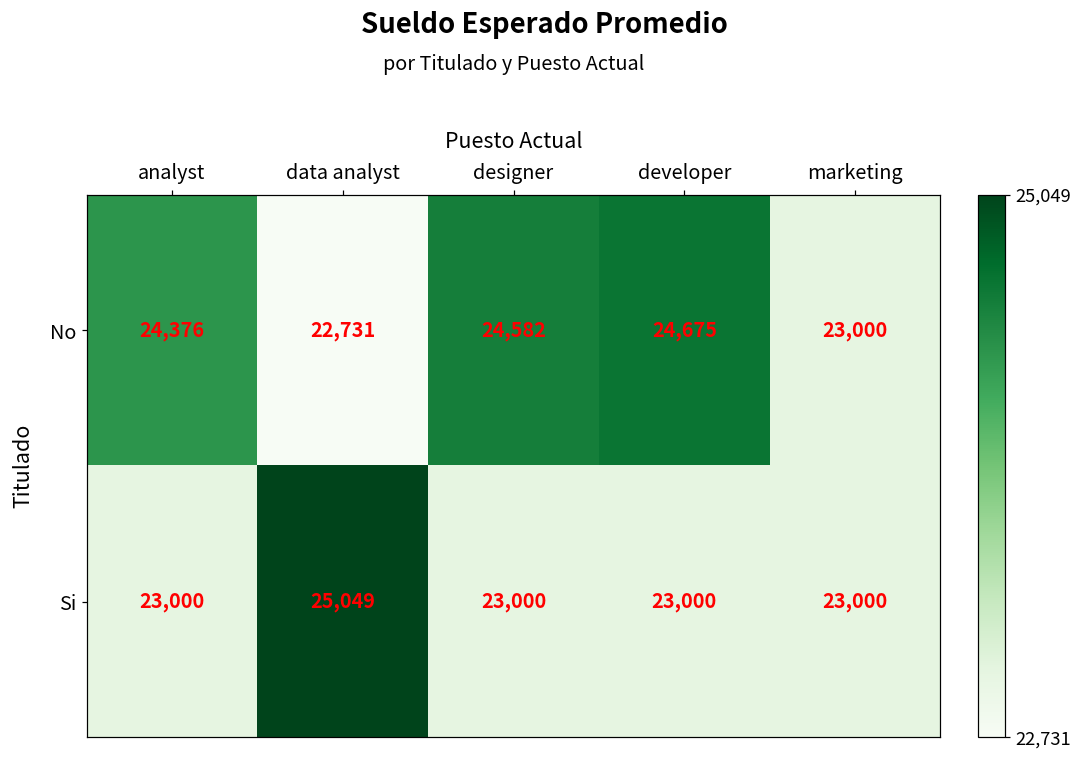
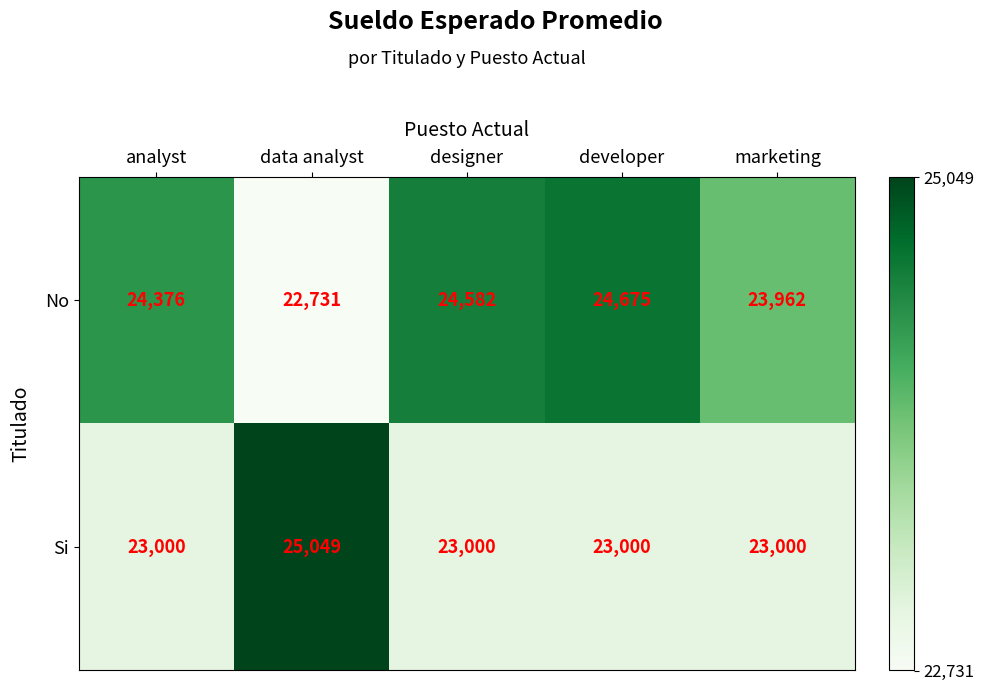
  {
    "No": {
      "analyst": "24,376",
      "data analyst": "22,731",
      "designer": "24,582",
      "developer": "24,675",
-     "marketing": "23,000"
+     "marketing": "23,962"
    },
    "Si": {
      "analyst": "23,000",
      "data analyst": "25,049",
      "designer": "23,000",
      "developer": "23,000",
      "marketing": "23,000"
    }
  }
